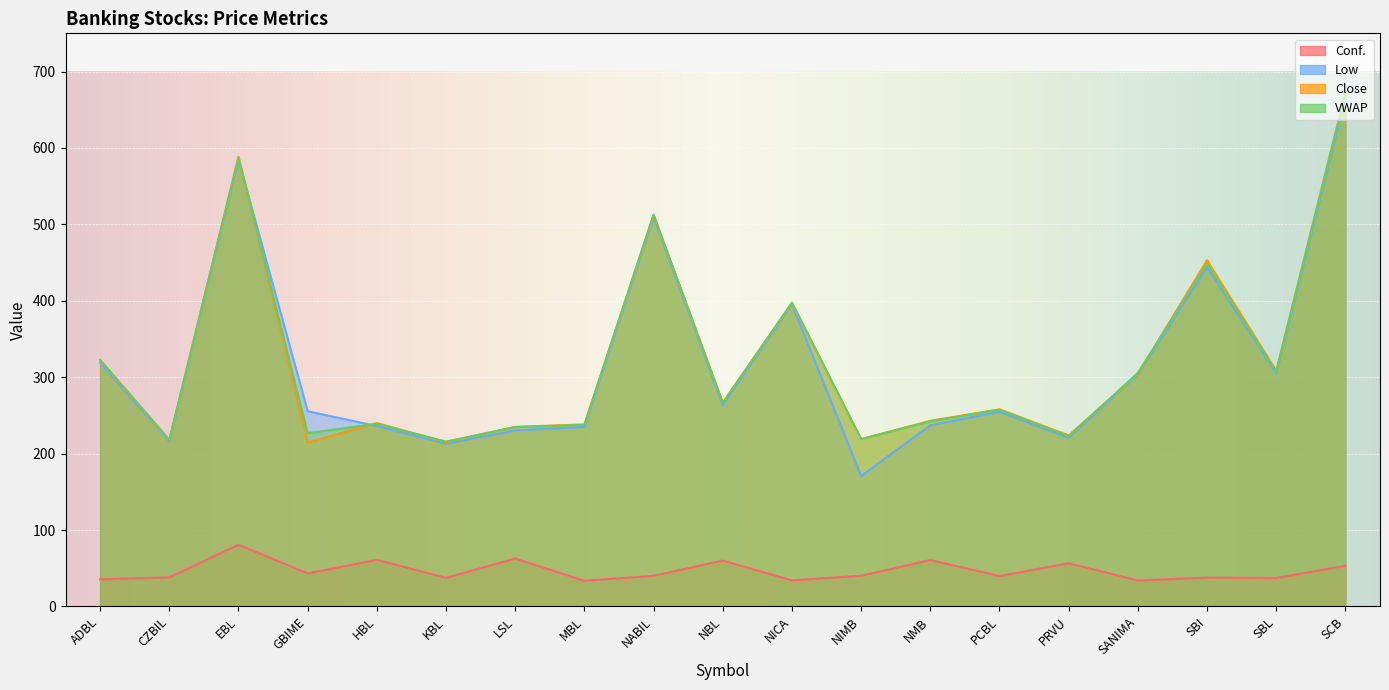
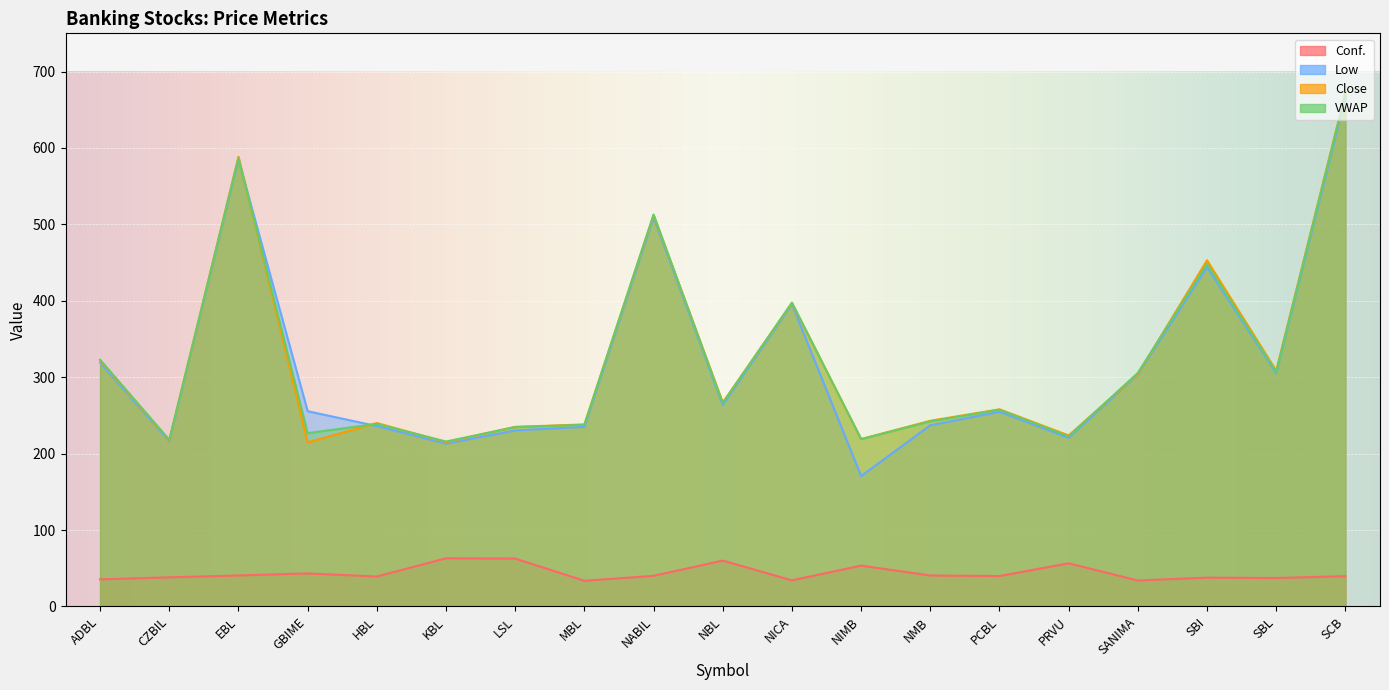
  {
    "Conf.": {
      "ADBL": 40,
      "CZBIL": 40,
-     "EBL": 80,
+     "EBL": 40,
      "GBIME": 40,
-     "HBL": 60,
-     "KBL": 40,
+     "HBL": 40,
+     "KBL": 60,
      "LSL": 60,
      "MBL": 30,
      "NABIL": 40,
      "NBL": 60,
      "NICA": 30,
-     "NIMB": 40,
-     "NMB": 60,
+     "NIMB": 50,
+     "NMB": 40,
      "PCBL": 40,
      "PRVU": 60,
      "SANIMA": 30,
      "SBI": 40,
      "SBL": 40,
-     "SCB": 50
+     "SCB": 40
    },
    "Low": {
      "GBIME": 260,
      "LSL": 230,
      "NIMB": 170,
      "NMB": 240,
      "SBI": 440
    },
    "Close": {
      "GBIME": 210,
      "SBI": 450
    },
    "VWAP": {
      "GBIME": 230,
      "SBI": 450
    }
  }
